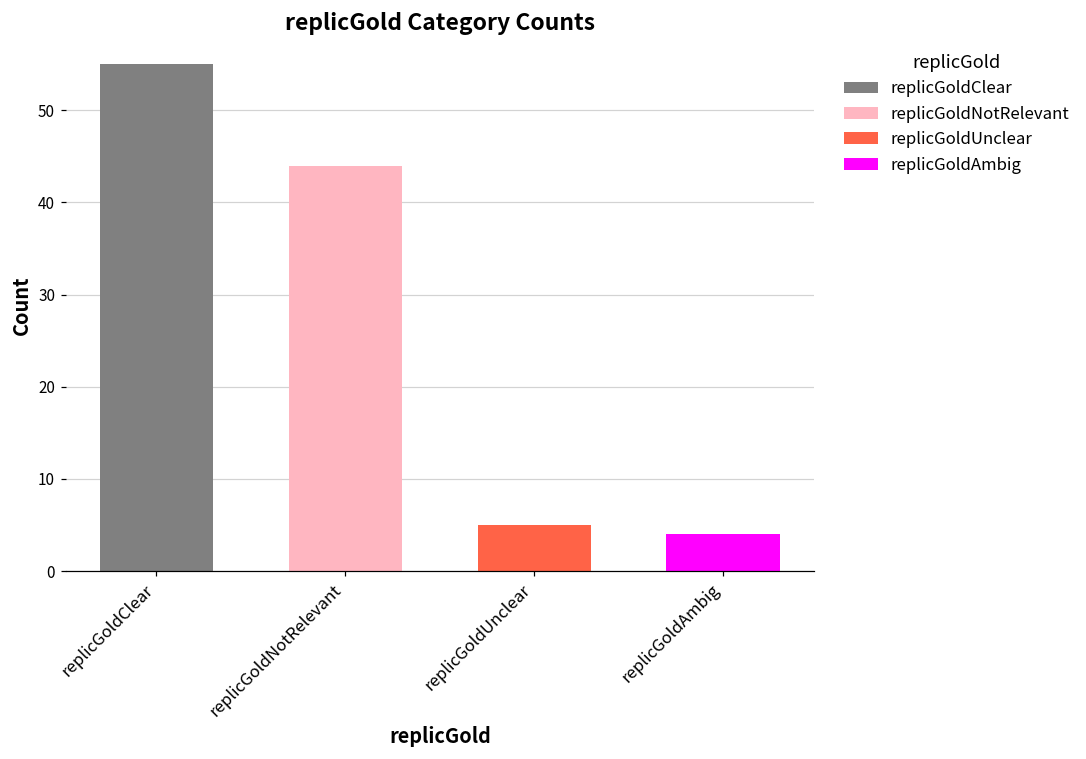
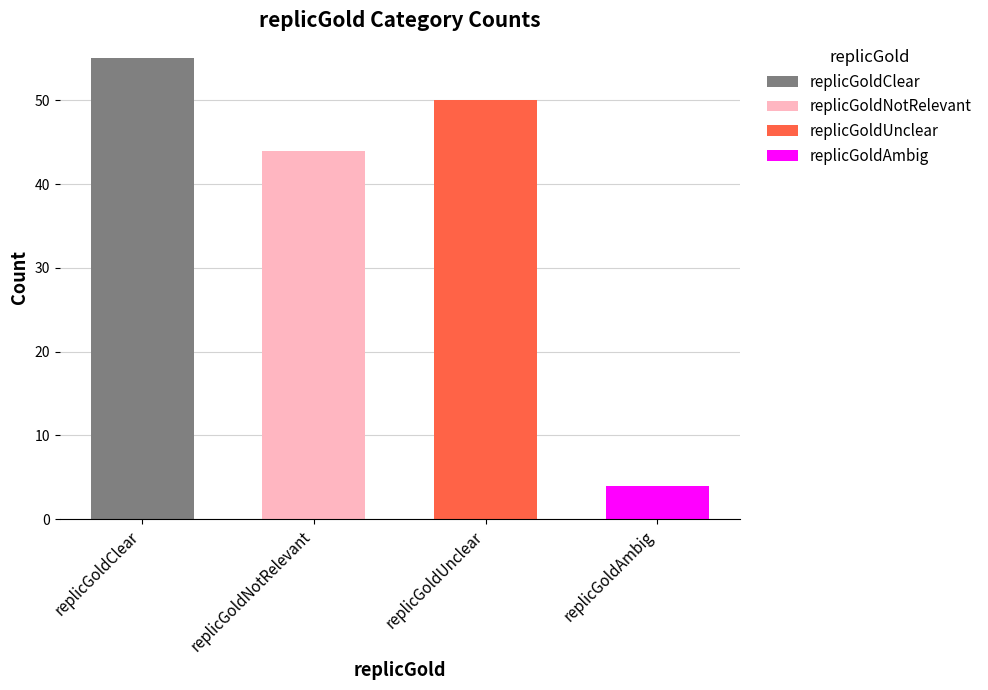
  {
    "replicGoldClear": 55,
    "replicGoldNotRelevant": 44,
-   "replicGoldUnclear": 5,
+   "replicGoldUnclear": 50,
    "replicGoldAmbig": 4
  }
